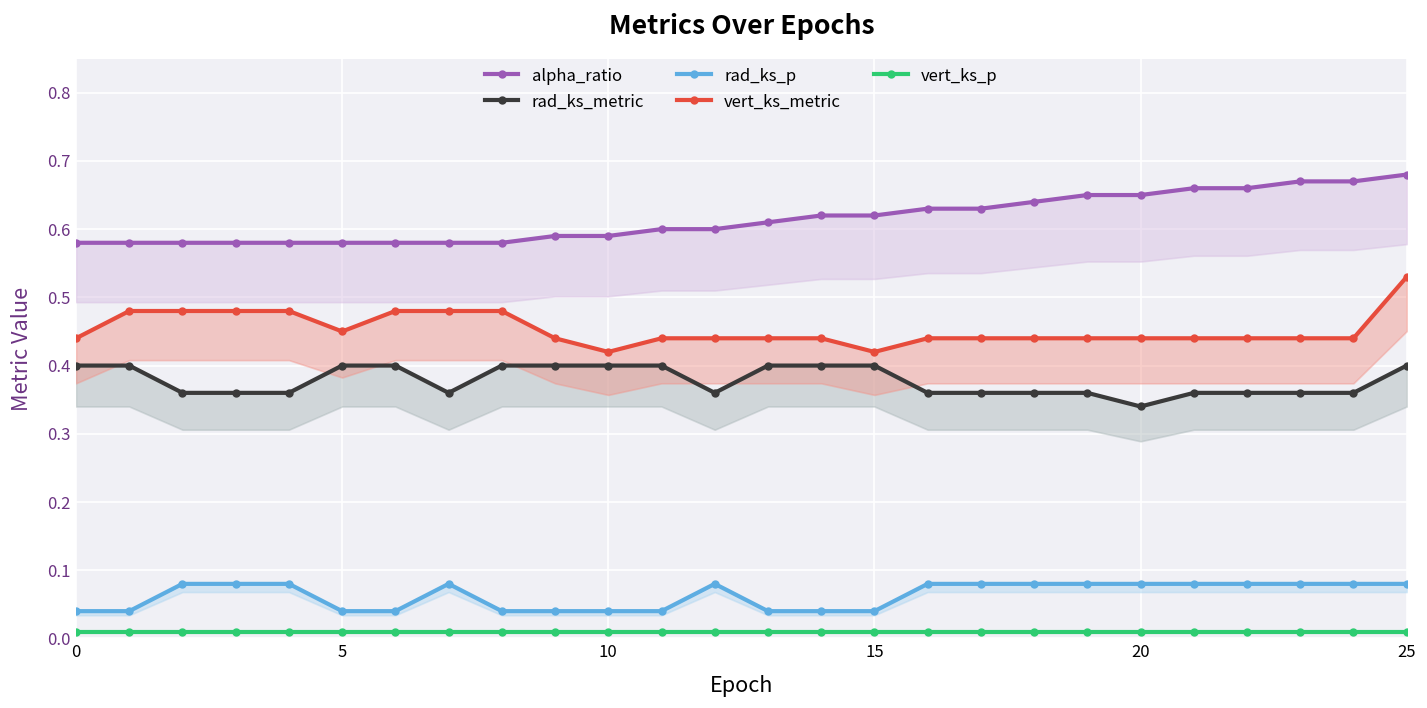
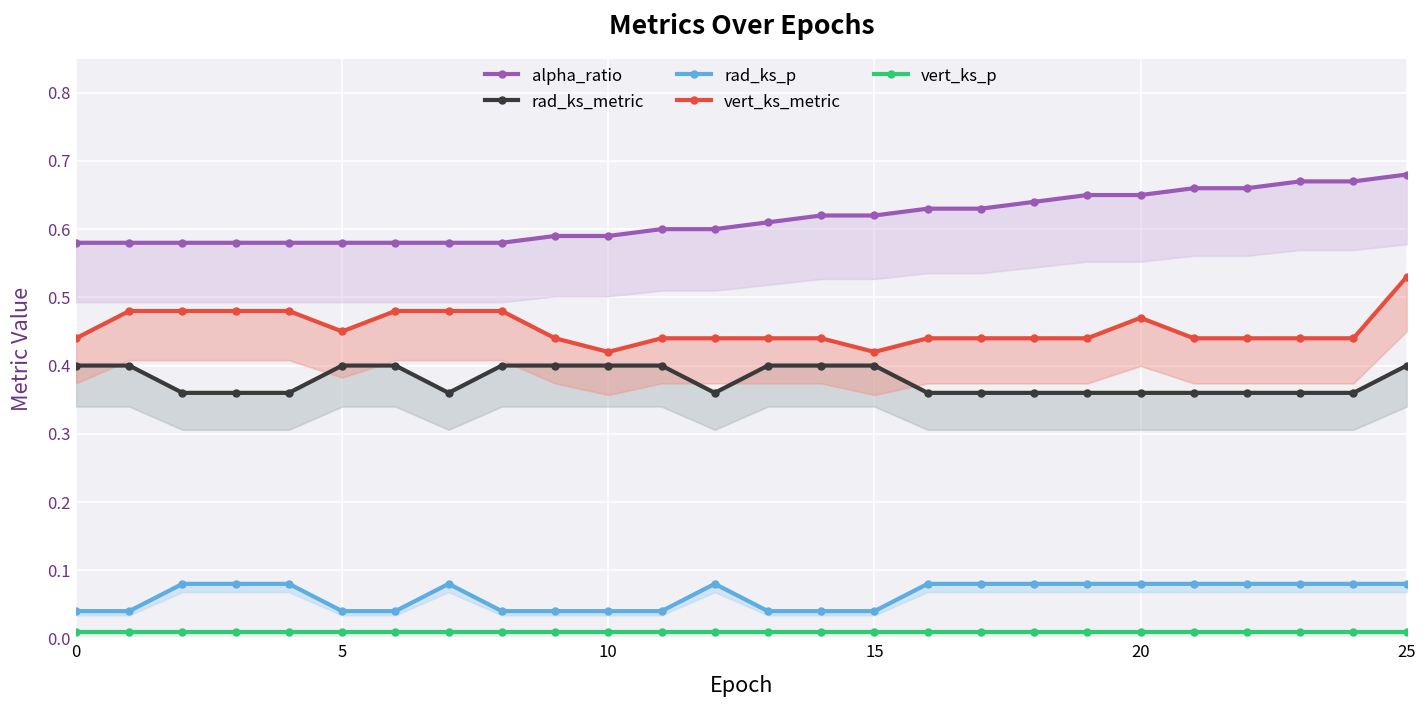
  {
    "alpha_ratio": {
      "0": 0.58,
      "5": 0.58,
      "10": 0.59,
      "15": 0.62,
      "20": 0.65,
      "25": 0.68
    },
    "rad_ks_metric": {
      "0": 0.40,
      "5": 0.40,
      "10": 0.40,
      "15": 0.40,
-     "20": 0.34,
+     "20": 0.36,
      "25": 0.40
    },
    "rad_ks_p": {
      "0": 0.04,
      "5": 0.04,
      "10": 0.04,
      "15": 0.04,
      "20": 0.08,
      "25": 0.08
    },
    "vert_ks_metric": {
      "0": 0.44,
      "5": 0.45,
      "10": 0.42,
      "15": 0.42,
-     "20": 0.44,
+     "20": 0.47,
      "25": 0.53
    },
    "vert_ks_p": {
      "0": 0.01,
      "5": 0.01,
      "10": 0.01,
      "15": 0.01,
      "20": 0.01,
      "25": 0.01
    }
  }
